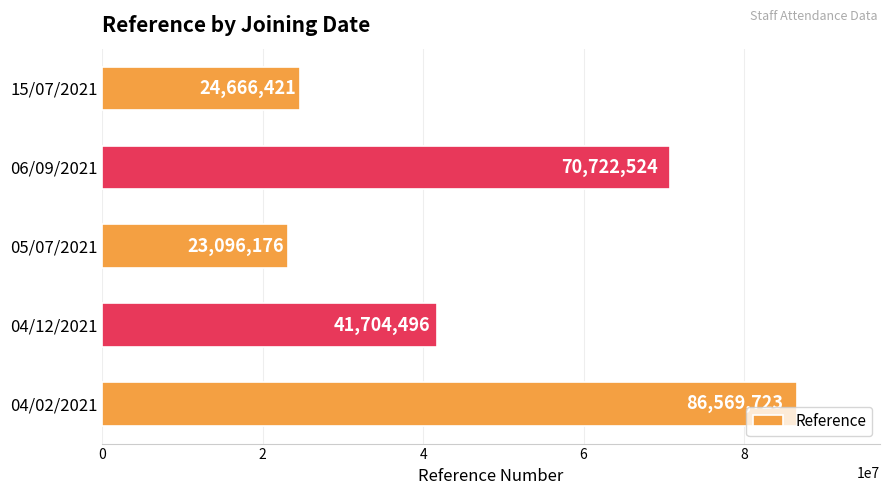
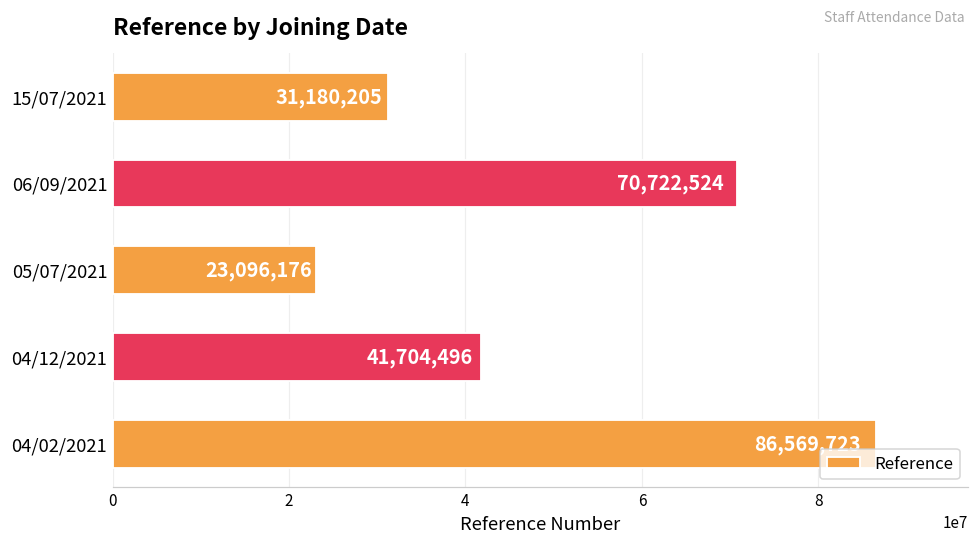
  {
-   "15/07/2021": "24,666,421",
+   "15/07/2021": "31,180,205",
    "06/09/2021": "70,722,524",
    "05/07/2021": "23,096,176",
    "04/12/2021": "41,704,496"
  }
